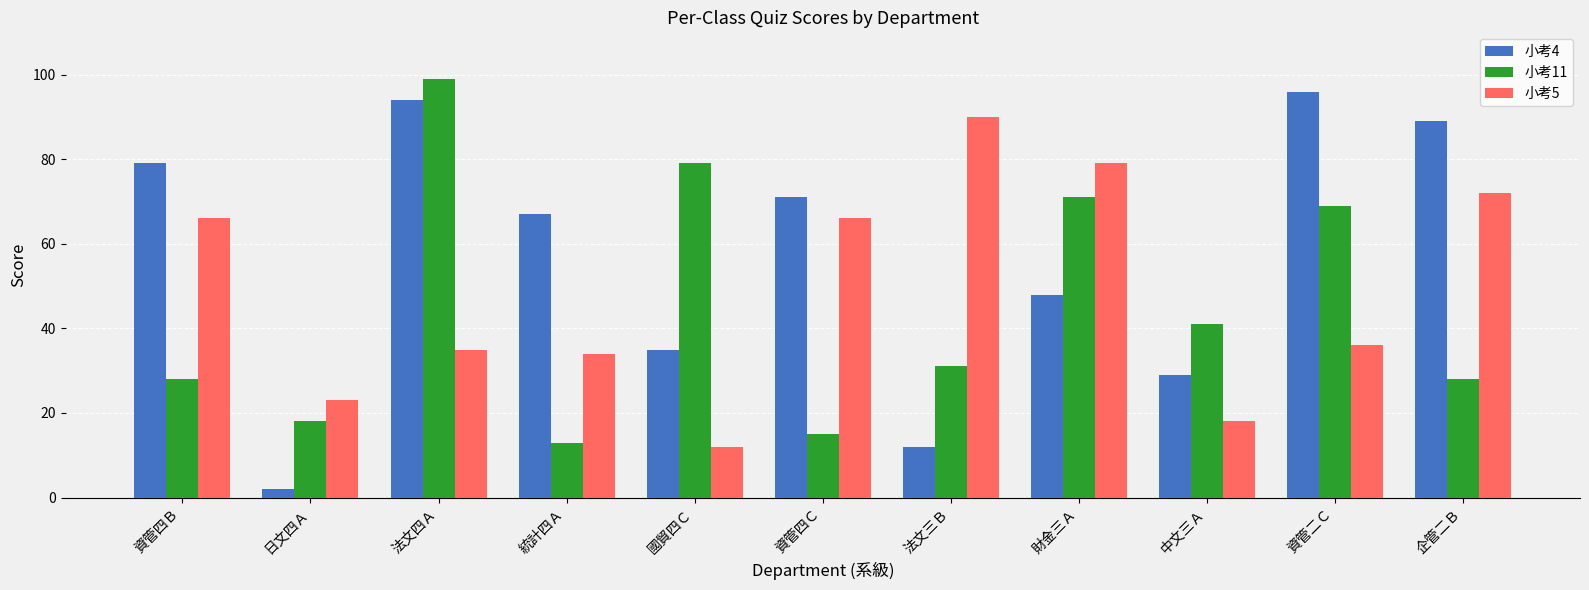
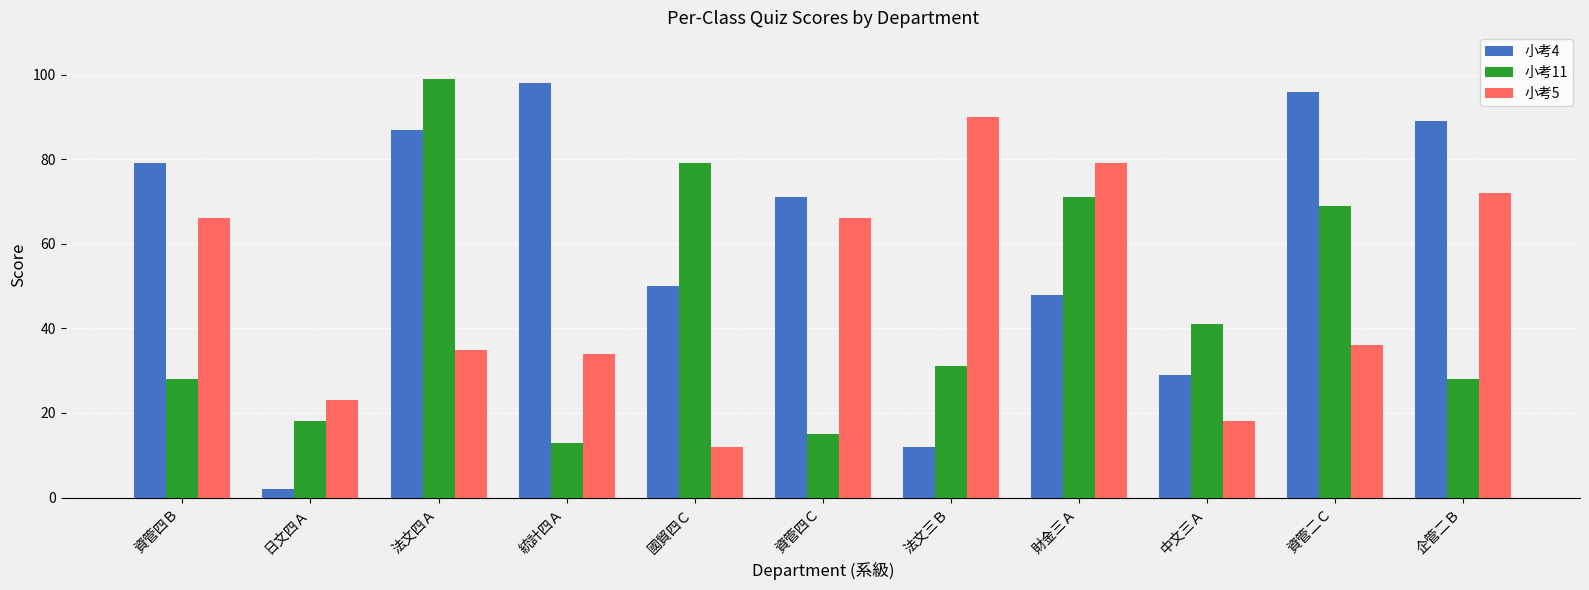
  {
    "小考4": {
      "資管四Ｂ": 79,
      "日文四Ａ": 2,
-     "法文四Ａ": 94,
-     "統計四Ａ": 67,
-     "國貿四Ｃ": 35,
+     "法文四Ａ": 87,
+     "統計四Ａ": 98,
+     "國貿四Ｃ": 50,
      "資管四Ｃ": 71,
      "法文三Ｂ": 12,
      "財金三Ａ": 48,
      "中文三Ａ": 29,
      "資管二Ｃ": 96,
      "企管二Ｂ": 89
    },
    "小考11": {
      "資管四Ｂ": 28,
      "日文四Ａ": 18,
      "法文四Ａ": 99,
      "統計四Ａ": 13,
      "國貿四Ｃ": 79,
      "資管四Ｃ": 15,
      "法文三Ｂ": 31,
      "財金三Ａ": 71,
      "中文三Ａ": 41,
      "資管二Ｃ": 69,
      "企管二Ｂ": 28
    },
    "小考5": {
      "資管四Ｂ": 66,
      "日文四Ａ": 23,
      "法文四Ａ": 35,
      "統計四Ａ": 34,
      "國貿四Ｃ": 12,
      "資管四Ｃ": 66,
      "法文三Ｂ": 90,
      "財金三Ａ": 79,
      "中文三Ａ": 18,
      "資管二Ｃ": 36,
      "企管二Ｂ": 72
    }
  }
